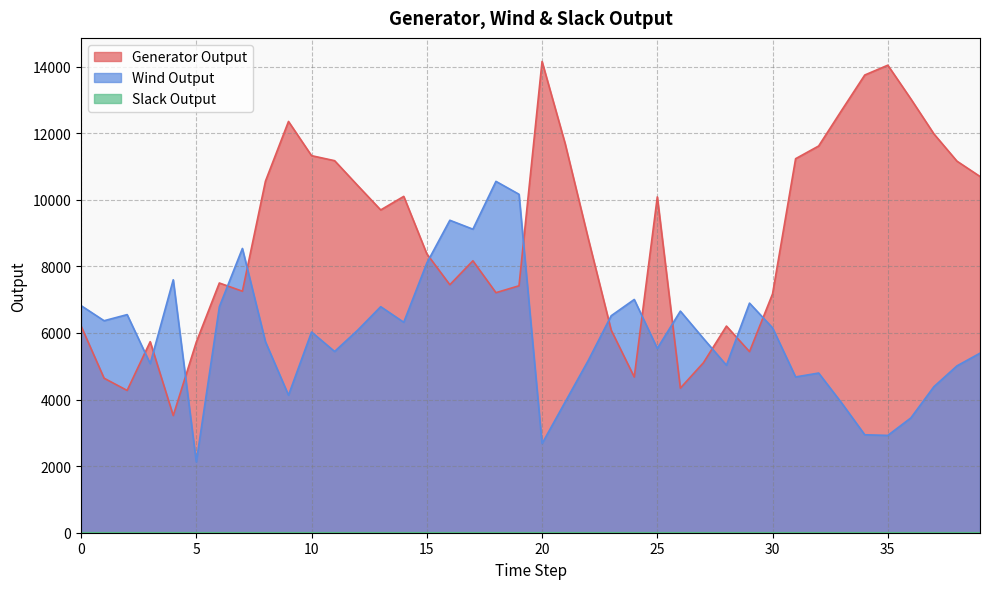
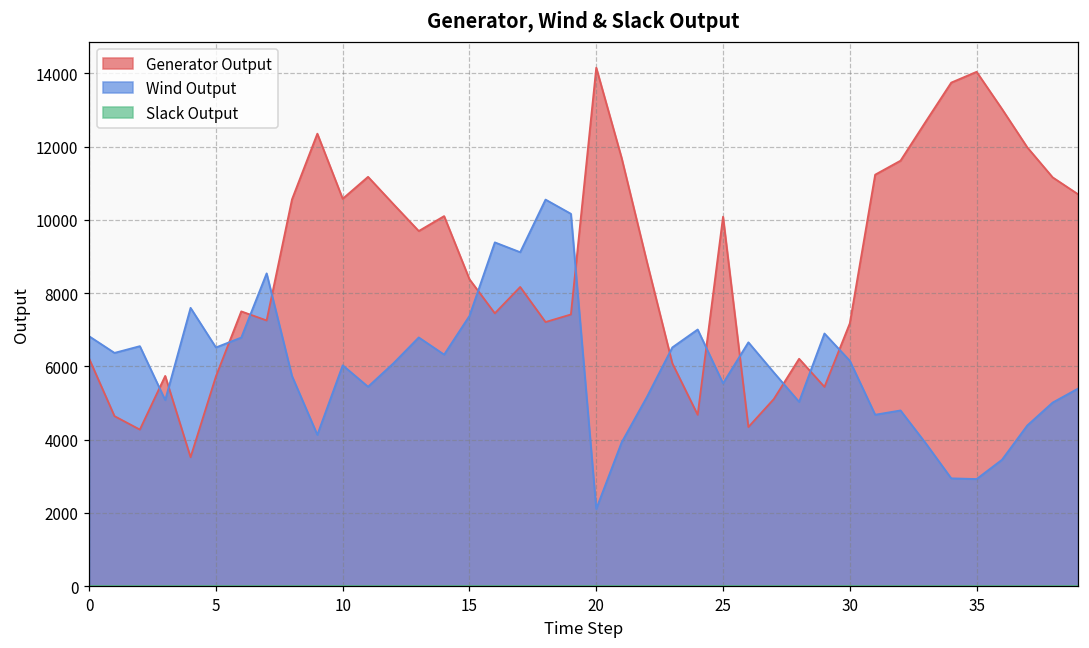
  {
    "Generator Output": {
      "0": 6200,
      "5": 5700,
-     "10": 11300,
+     "10": 10600,
      "15": 8400,
      "20": 14200,
      "25": 10100,
      "30": 7200,
      "35": 14000
    },
    "Wind Output": {
      "0": 6800,
-     "5": 2100,
+     "5": 6500,
      "10": 6000,
-     "15": 8100,
-     "20": 2700,
+     "15": 7400,
+     "20": 2100,
      "25": 5500,
      "30": 6200,
      "35": 2900
    },
    "Slack Output": {
      "0": 0,
      "5": 0,
      "10": 0,
      "15": 0,
      "20": 0,
      "25": 0,
      "30": 0,
      "35": 0
    }
  }
